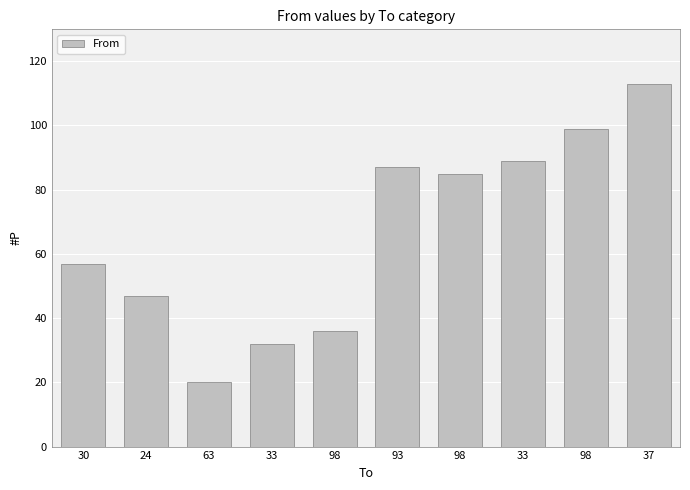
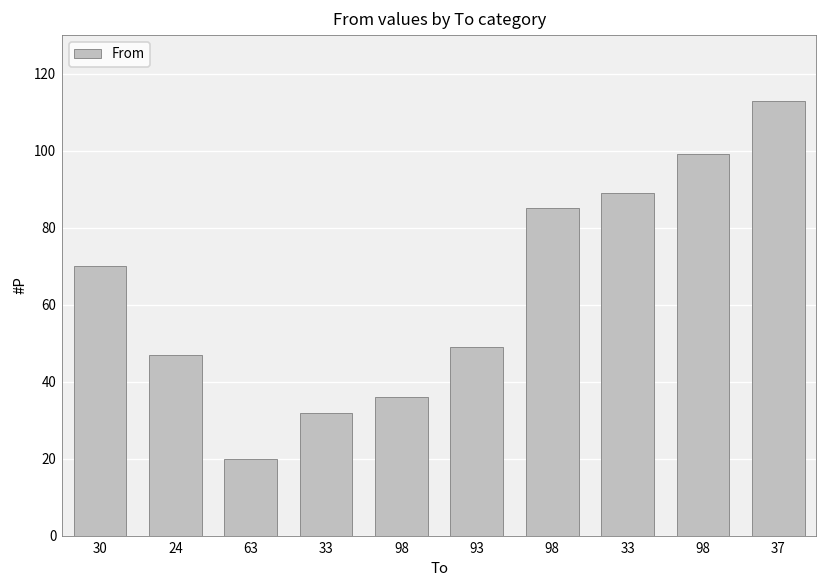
  {
-   "30": 57,
+   "30": 70,
    "24": 47,
    "63": 20,
-   "93": 87,
+   "93": 49,
    "37": 113
  }
